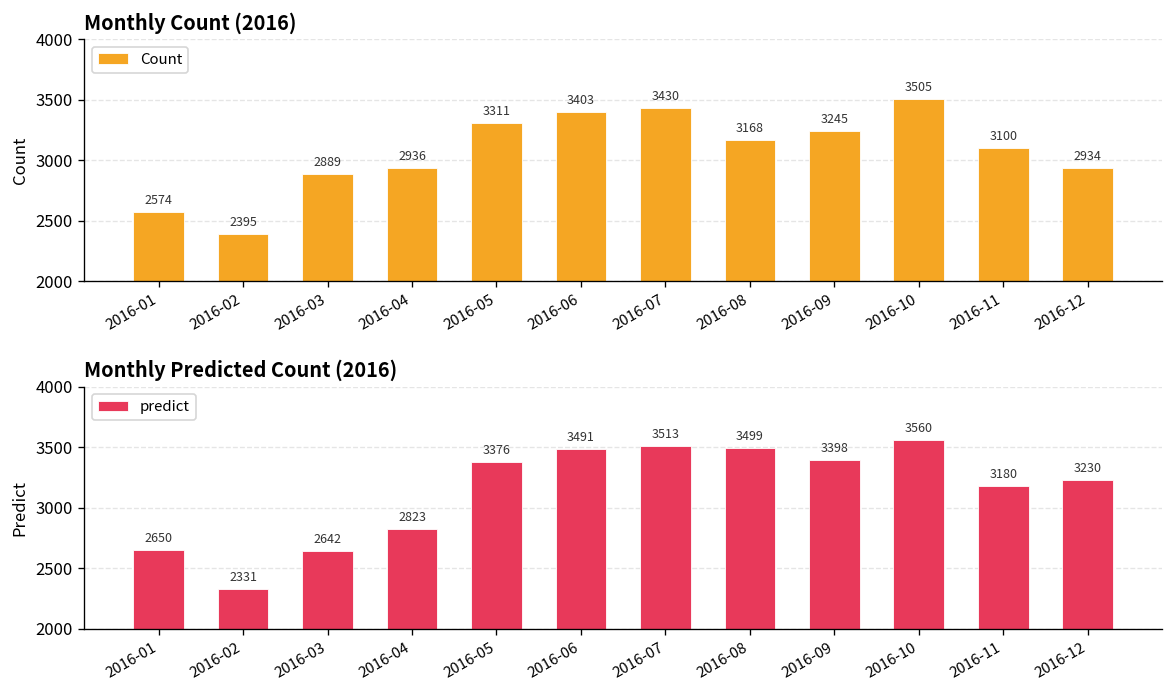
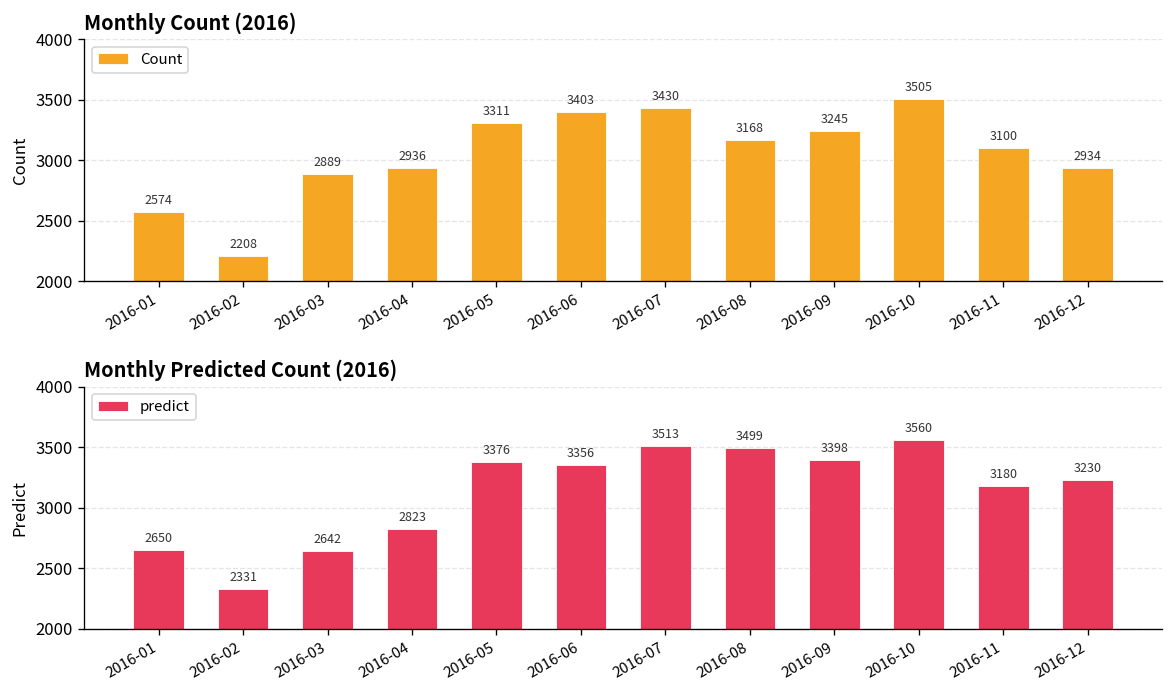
  {
    "Monthly Count (2016)": {
      "2016-01": 2574,
-     "2016-02": 2395,
+     "2016-02": 2208,
      "2016-03": 2889,
      "2016-04": 2936,
      "2016-05": 3311,
      "2016-06": 3403,
      "2016-07": 3430,
      "2016-08": 3168,
      "2016-09": 3245,
      "2016-10": 3505,
      "2016-11": 3100,
      "2016-12": 2934
    },
    "Monthly Predicted Count (2016)": {
      "2016-01": 2650,
      "2016-02": 2331,
      "2016-03": 2642,
      "2016-04": 2823,
      "2016-05": 3376,
-     "2016-06": 3491,
+     "2016-06": 3356,
      "2016-07": 3513,
      "2016-08": 3499,
      "2016-09": 3398,
      "2016-10": 3560,
      "2016-11": 3180,
      "2016-12": 3230
    }
  }
